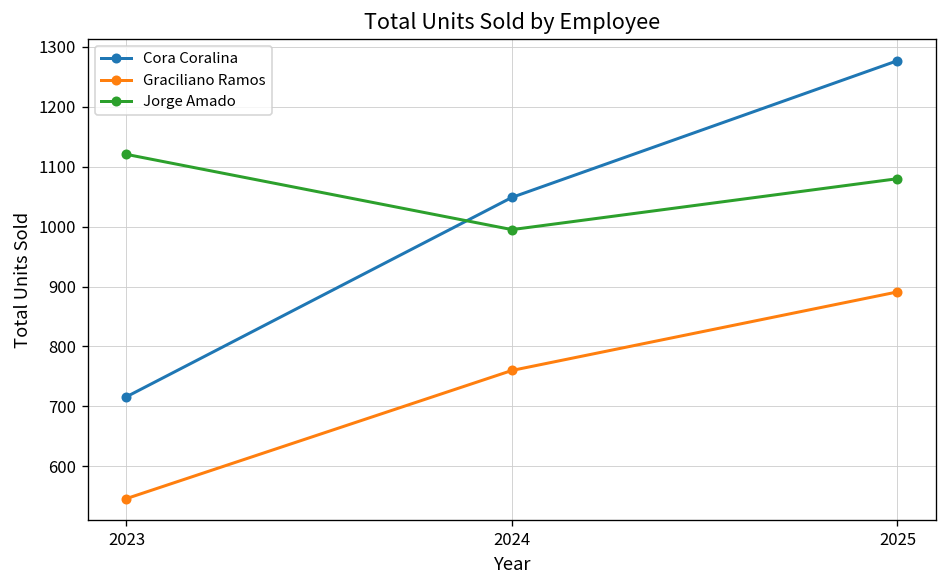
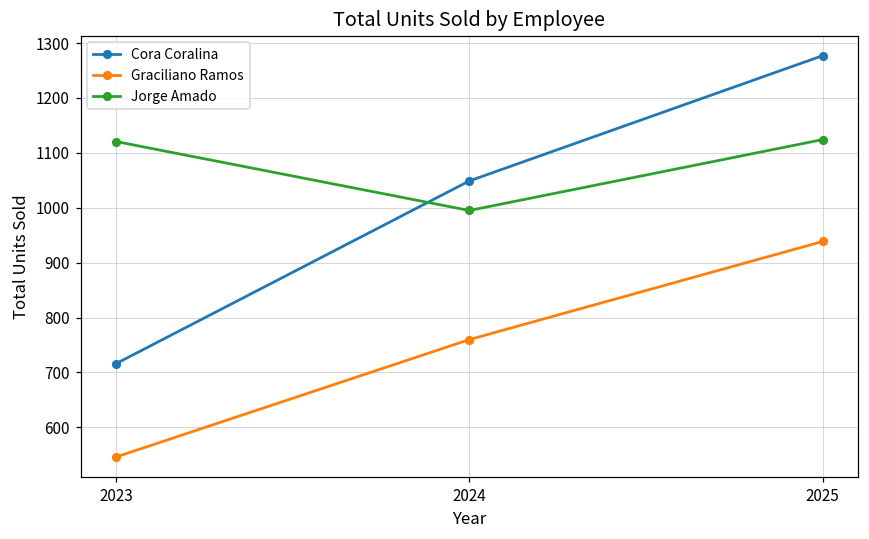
  {
    "Cora Coralina": {
      "2023": 720,
      "2024": 1050,
      "2025": 1280
    },
    "Graciliano Ramos": {
      "2023": 550,
      "2024": 760,
-     "2025": 890
+     "2025": 940
    },
    "Jorge Amado": {
      "2023": 1120,
      "2024": 1000,
-     "2025": 1080
+     "2025": 1120
    }
  }
